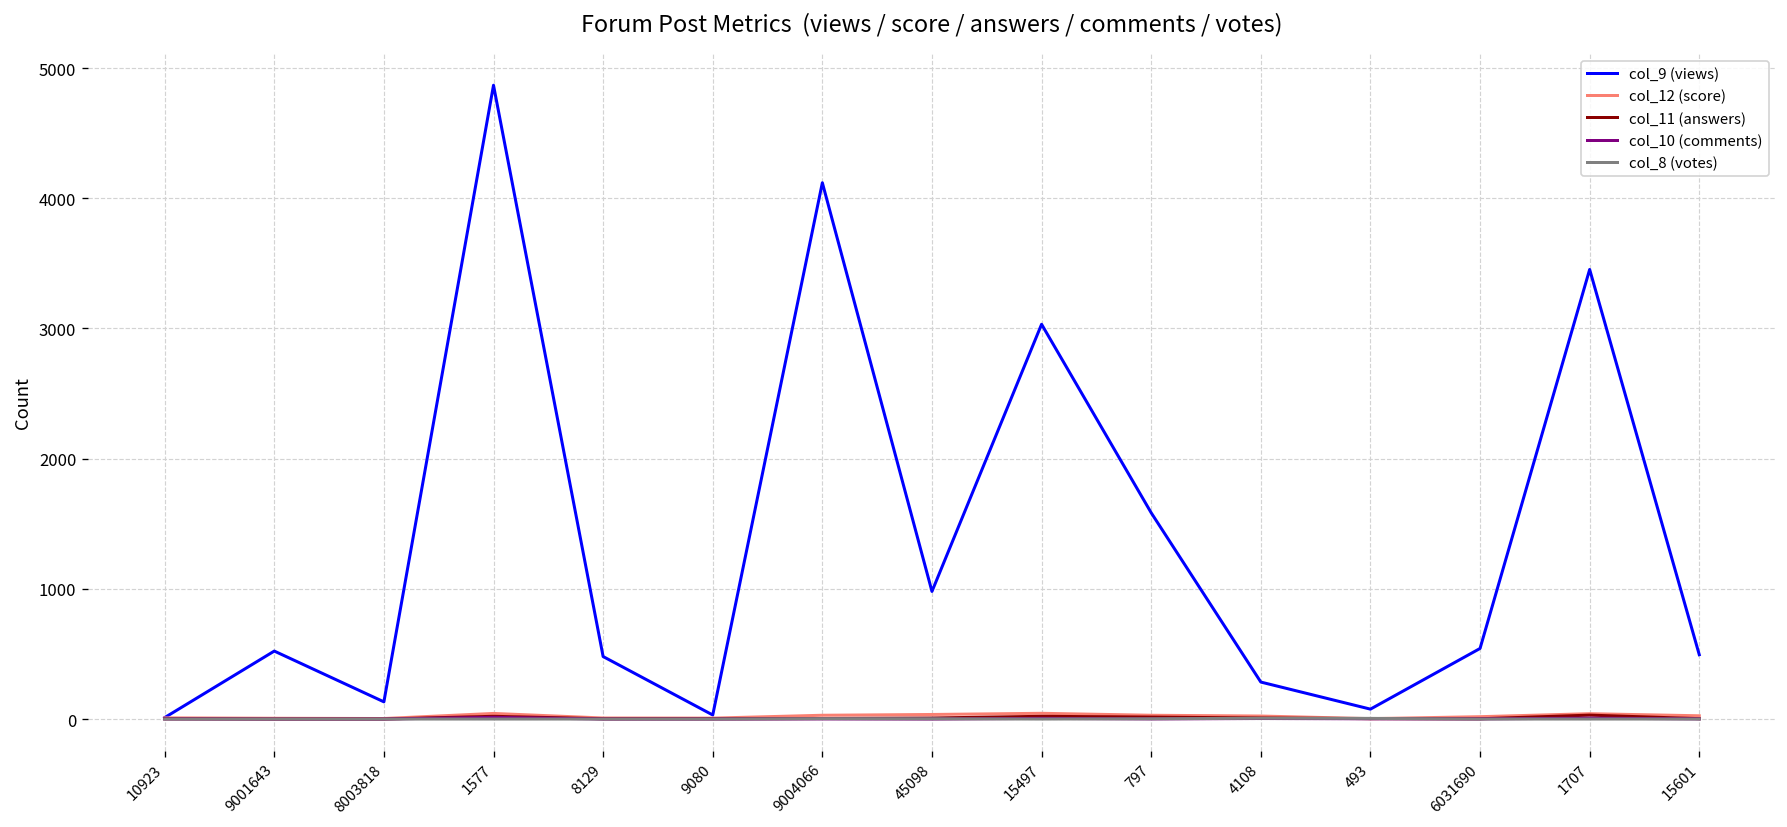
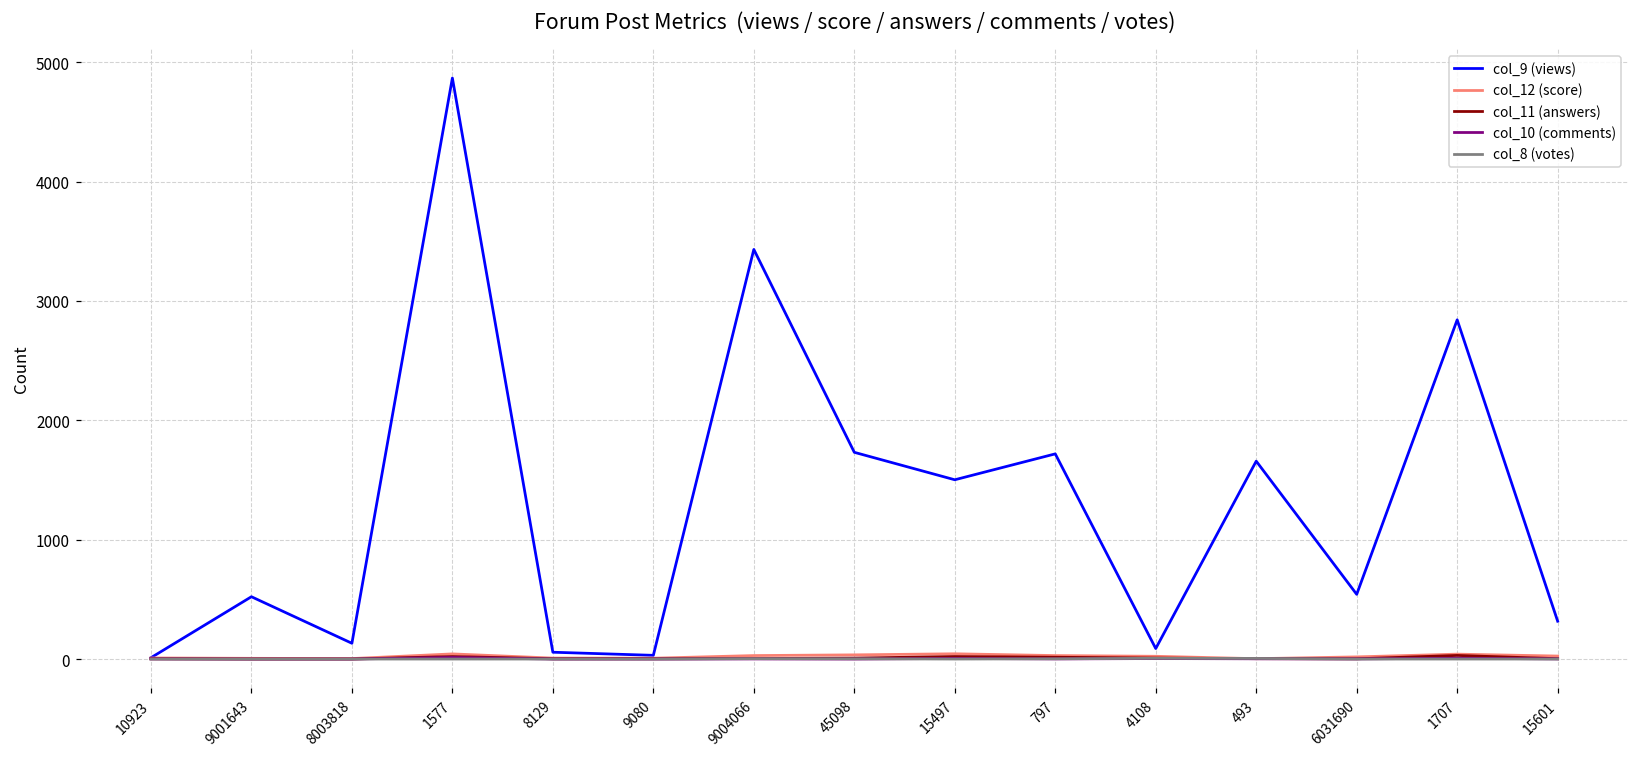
  {
    "col_9 (views)": {
      "9001643": 520,
      "8003818": 130,
      "1577": 4870,
-     "8129": 480,
+     "8129": 60,
      "9080": 30,
-     "9004066": 4120,
-     "45098": 980,
-     "15497": 3030,
-     "797": 1580,
-     "4108": 280,
-     "493": 80,
+     "9004066": 3430,
+     "45098": 1730,
+     "15497": 1500,
+     "797": 1720,
+     "4108": 90,
+     "493": 1660,
      "6031690": 540,
-     "1707": 3450,
-     "15601": 490
+     "1707": 2840,
+     "15601": 320
    },
    "col_12 (score)": {
      "9004066": 30,
      "45098": 40
    }
  }
